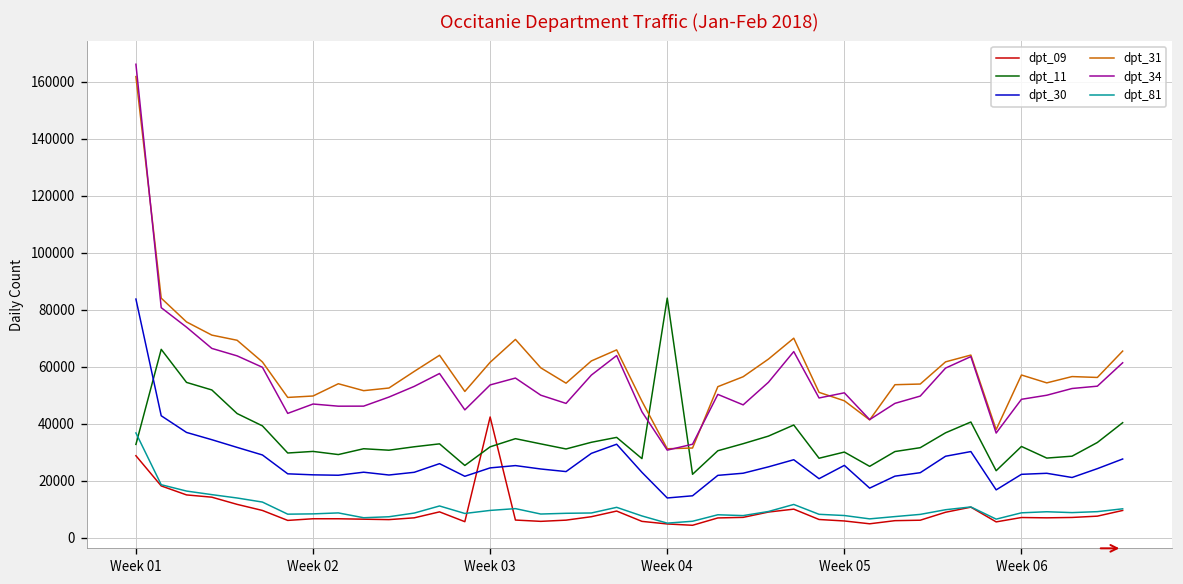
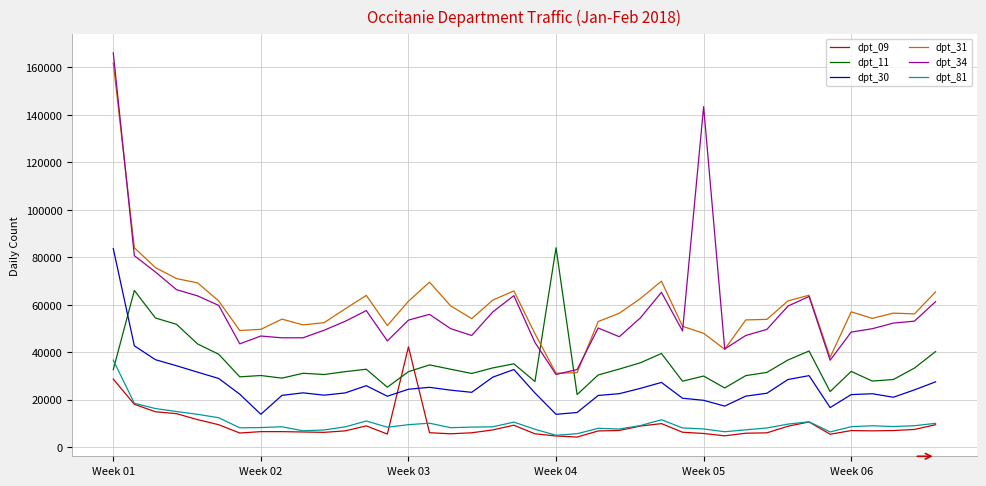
  {
    "dpt_09": {
      "Week 01": 29000,
      "Week 02": 7000,
      "Week 03": 42000,
      "Week 05": 6000,
      "Week 06": 7000
    },
    "dpt_11": {
      "Week 01": 33000,
      "Week 02": 30000,
      "Week 03": 32000,
      "Week 04": 84000,
      "Week 05": 30000,
      "Week 06": 32000
    },
    "dpt_30": {
      "Week 01": 84000,
-     "Week 02": 22000,
+     "Week 02": 14000,
      "Week 03": 24000,
      "Week 04": 14000,
-     "Week 05": 25000,
+     "Week 05": 20000,
      "Week 06": 22000
    },
    "dpt_31": {
      "Week 01": 162000,
      "Week 02": 50000,
      "Week 03": 62000,
      "Week 05": 48000,
      "Week 06": 57000
    },
    "dpt_34": {
      "Week 01": 166000,
      "Week 02": 47000,
      "Week 03": 54000,
-     "Week 05": 51000,
+     "Week 05": 143000,
      "Week 06": 49000
    },
    "dpt_81": {
      "Week 01": 37000,
      "Week 02": 8000,
      "Week 03": 10000,
      "Week 05": 8000,
      "Week 06": 9000
    }
  }
